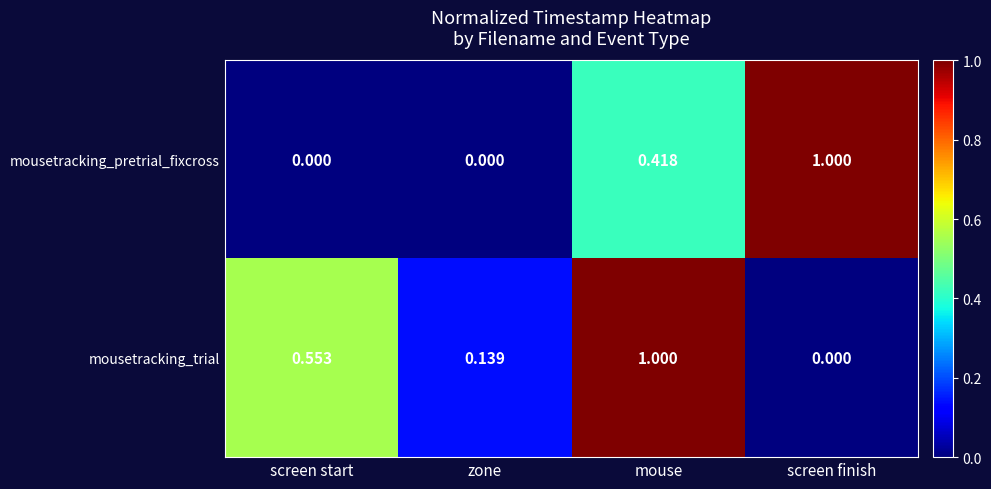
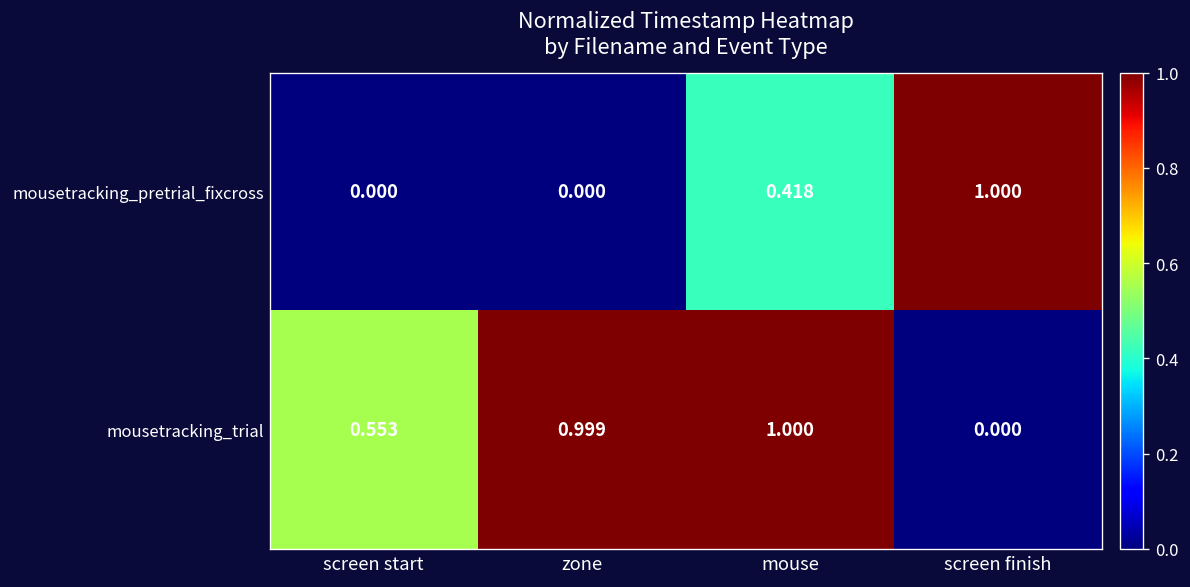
  {
    "mousetracking_pretrial_fixcross": {
      "screen start": 0.000,
      "zone": 0.000,
      "mouse": 0.418,
      "screen finish": 1.000
    },
    "mousetracking_trial": {
      "screen start": 0.553,
-     "zone": 0.139,
+     "zone": 0.999,
      "mouse": 1.000,
      "screen finish": 0.000
    }
  }
